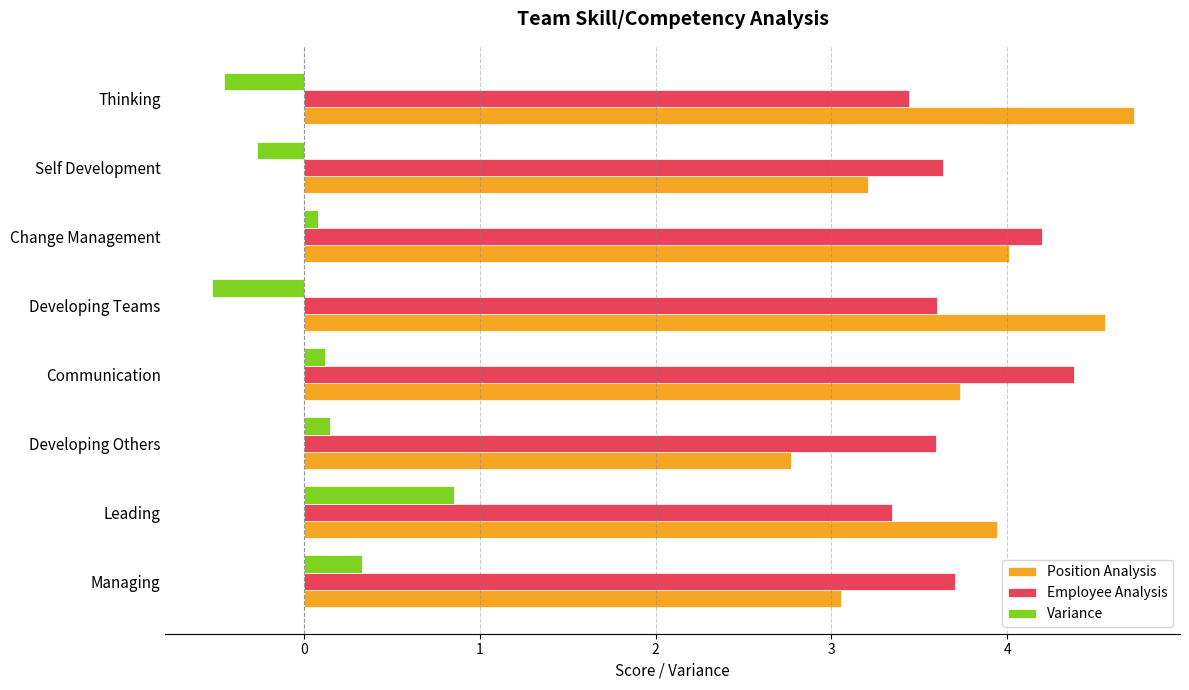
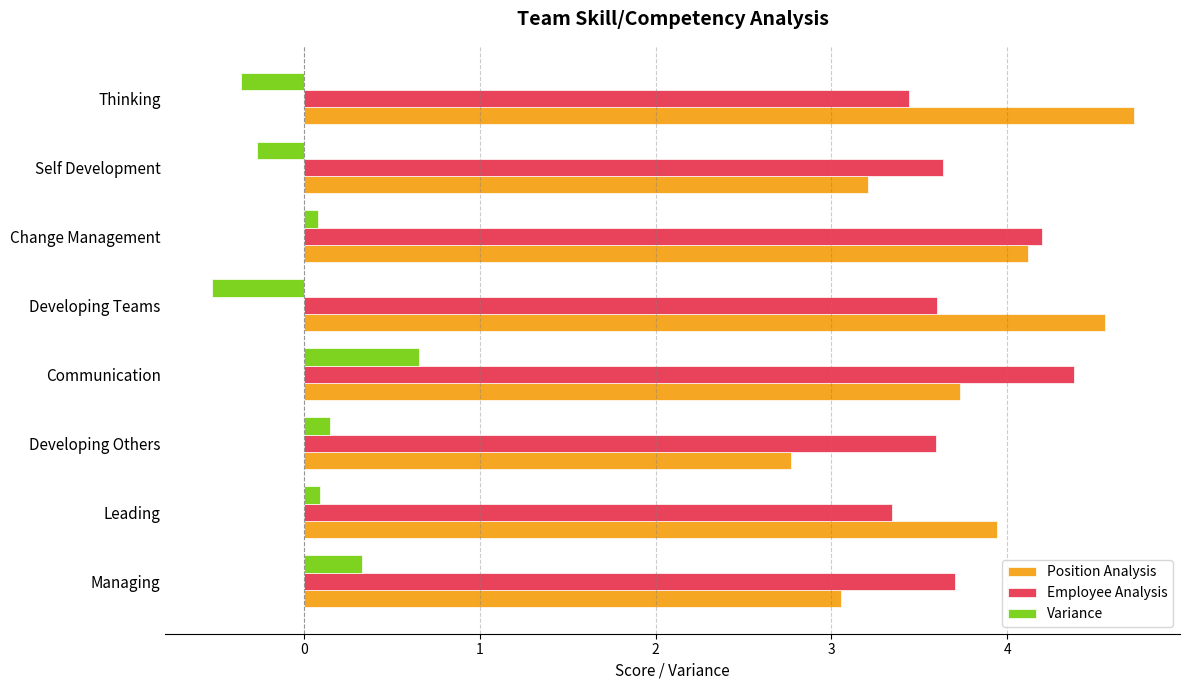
  {
    "Position Analysis": {
      "Thinking": 4.72,
      "Self Development": 3.21,
-     "Change Management": 4.01,
+     "Change Management": 4.12,
      "Developing Teams": 4.56,
      "Communication": 3.73,
      "Developing Others": 2.77,
      "Leading": 3.94,
      "Managing": 3.06
    },
    "Employee Analysis": {
      "Thinking": 3.44,
      "Self Development": 3.63,
      "Change Management": 4.20,
      "Developing Teams": 3.60,
      "Communication": 4.38,
      "Developing Others": 3.59,
      "Leading": 3.34,
      "Managing": 3.70
    },
    "Variance": {
-     "Thinking": -0.46,
+     "Thinking": -0.36,
      "Self Development": -0.27,
      "Change Management": 0.08,
      "Developing Teams": -0.53,
-     "Communication": 0.12,
+     "Communication": 0.65,
      "Developing Others": 0.15,
-     "Leading": 0.85,
+     "Leading": 0.09,
      "Managing": 0.33
    }
  }
